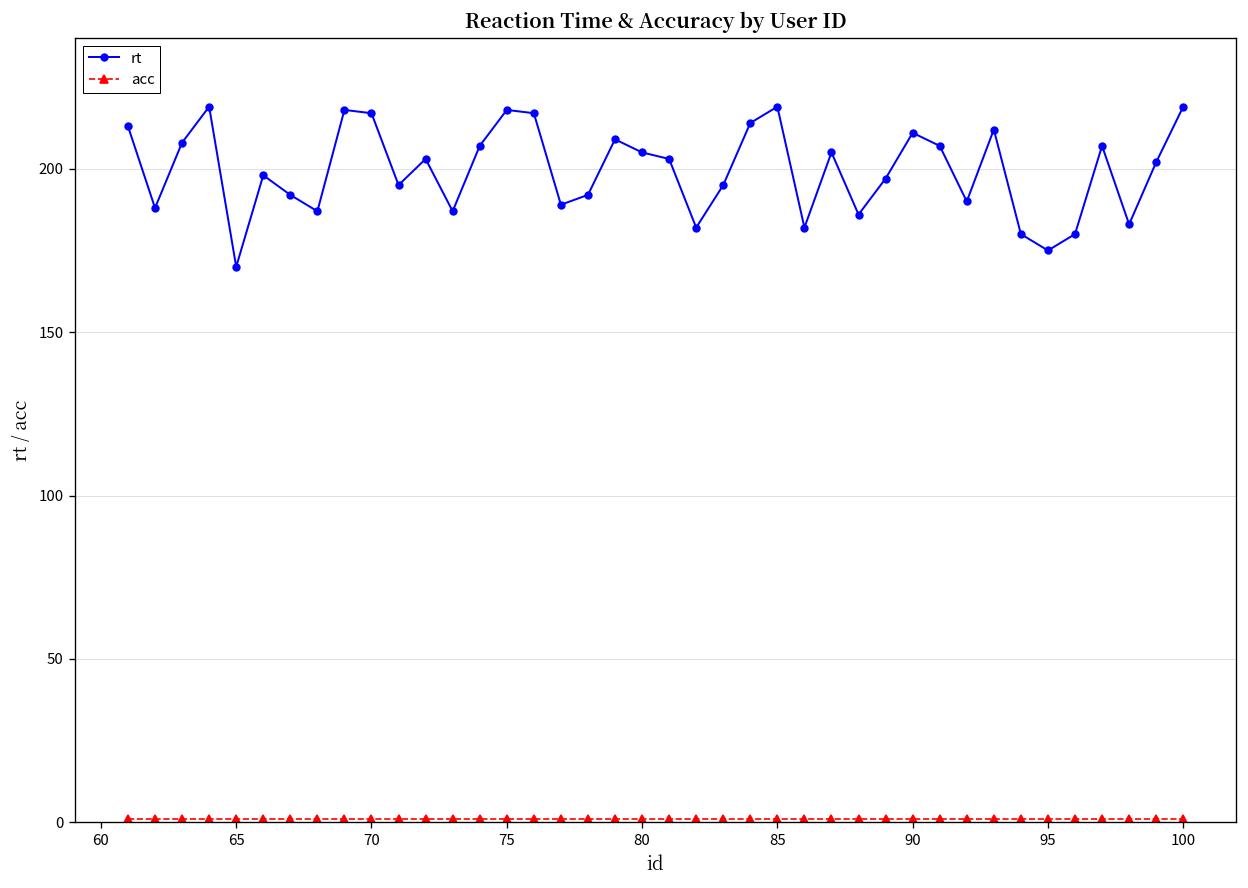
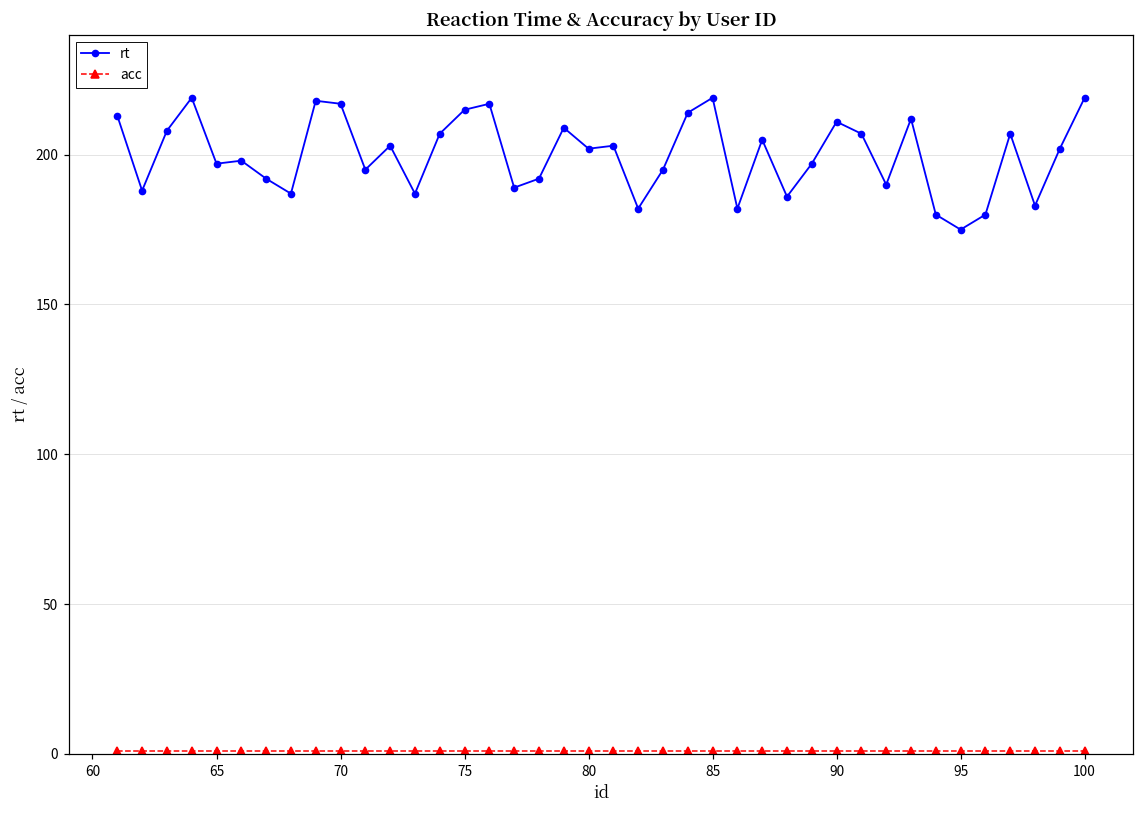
  {
    "rt": {
-     "65": 170,
+     "65": 197,
      "70": 217,
-     "75": 218,
-     "80": 205,
+     "75": 215,
+     "80": 202,
      "85": 219,
      "90": 211,
      "95": 175,
      "100": 219
    },
    "acc": {
      "65": 1,
      "70": 1,
      "75": 1,
      "80": 1,
      "85": 1,
      "90": 1,
      "95": 1,
      "100": 1
    }
  }
